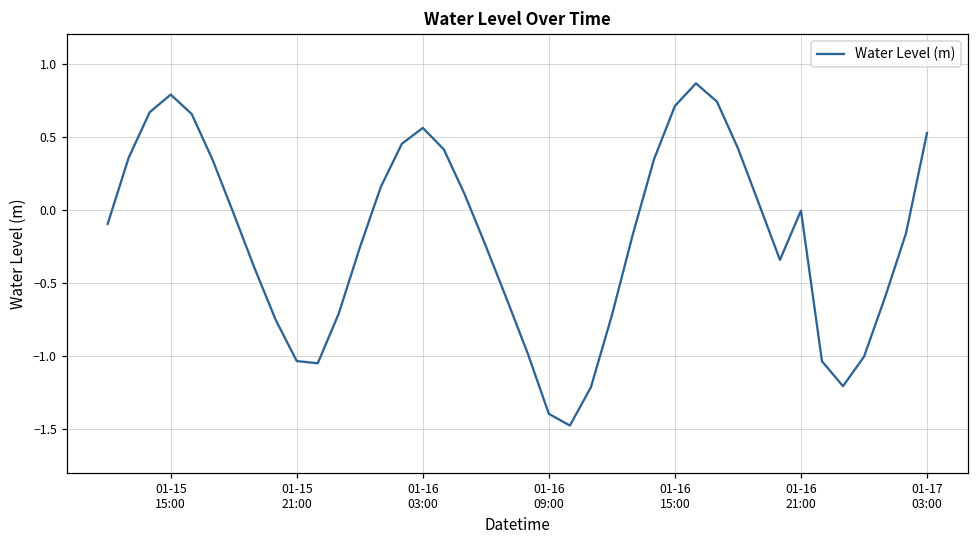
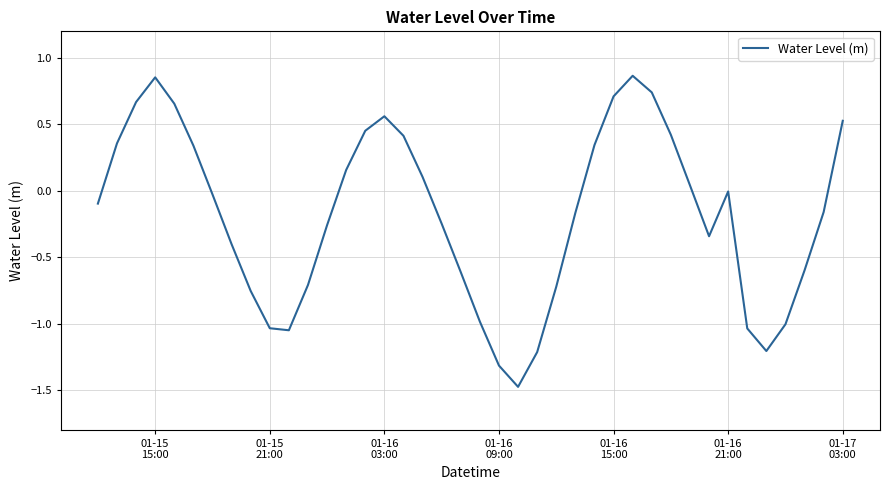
  {
-   "01-15 15:00": 0.79,
+   "01-15 15:00": 0.85,
    "01-15 21:00": -1.04,
    "01-16 03:00": 0.56,
-   "01-16 09:00": -1.40,
+   "01-16 09:00": -1.32,
    "01-16 15:00": 0.71,
    "01-16 21:00": -0.01,
    "01-17 03:00": 0.53
  }
